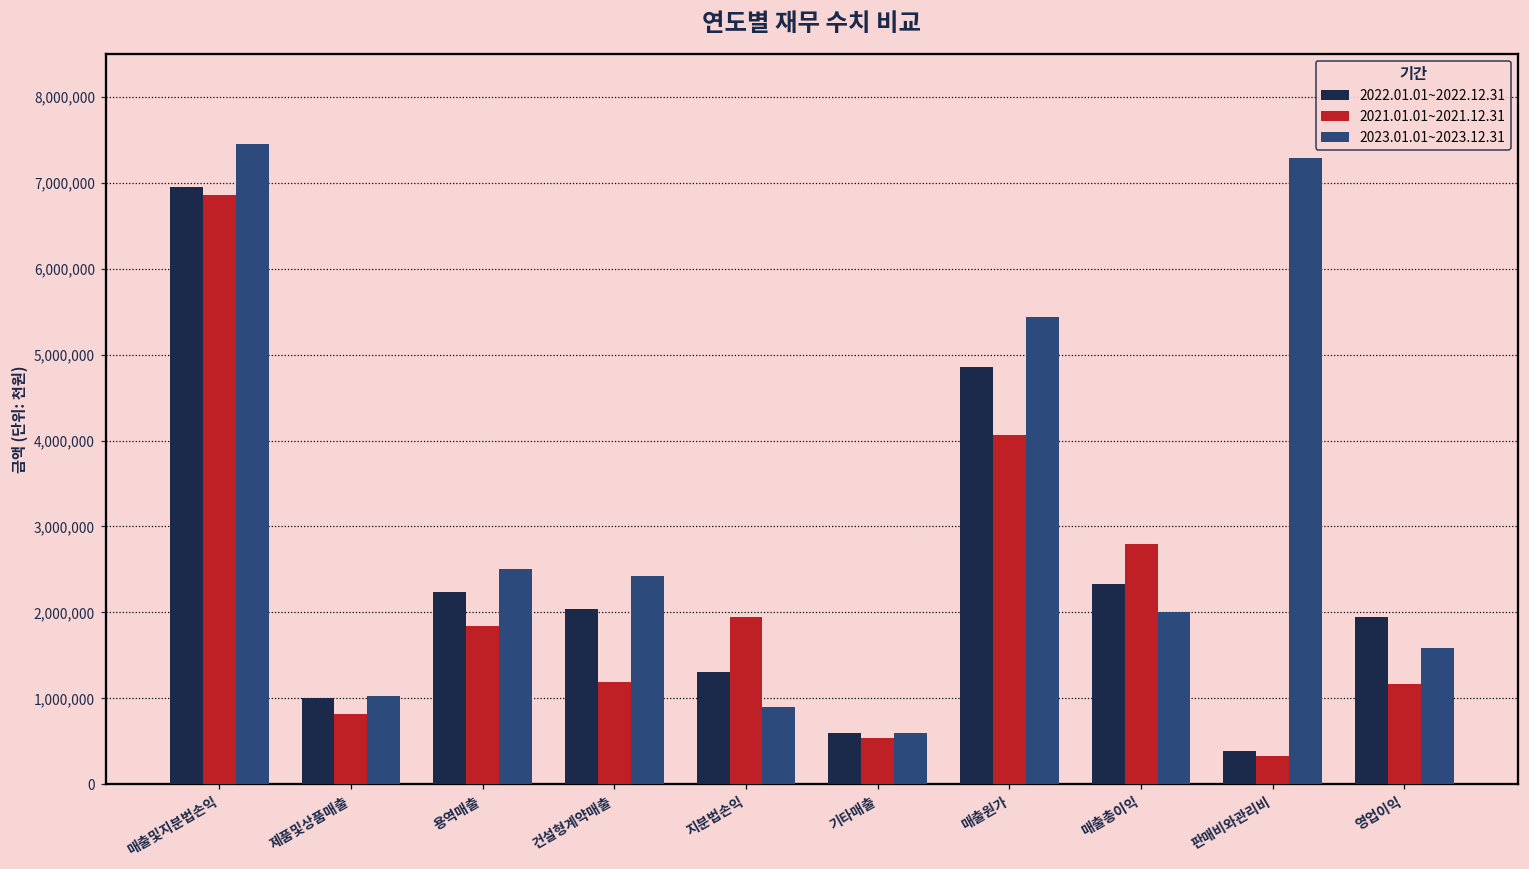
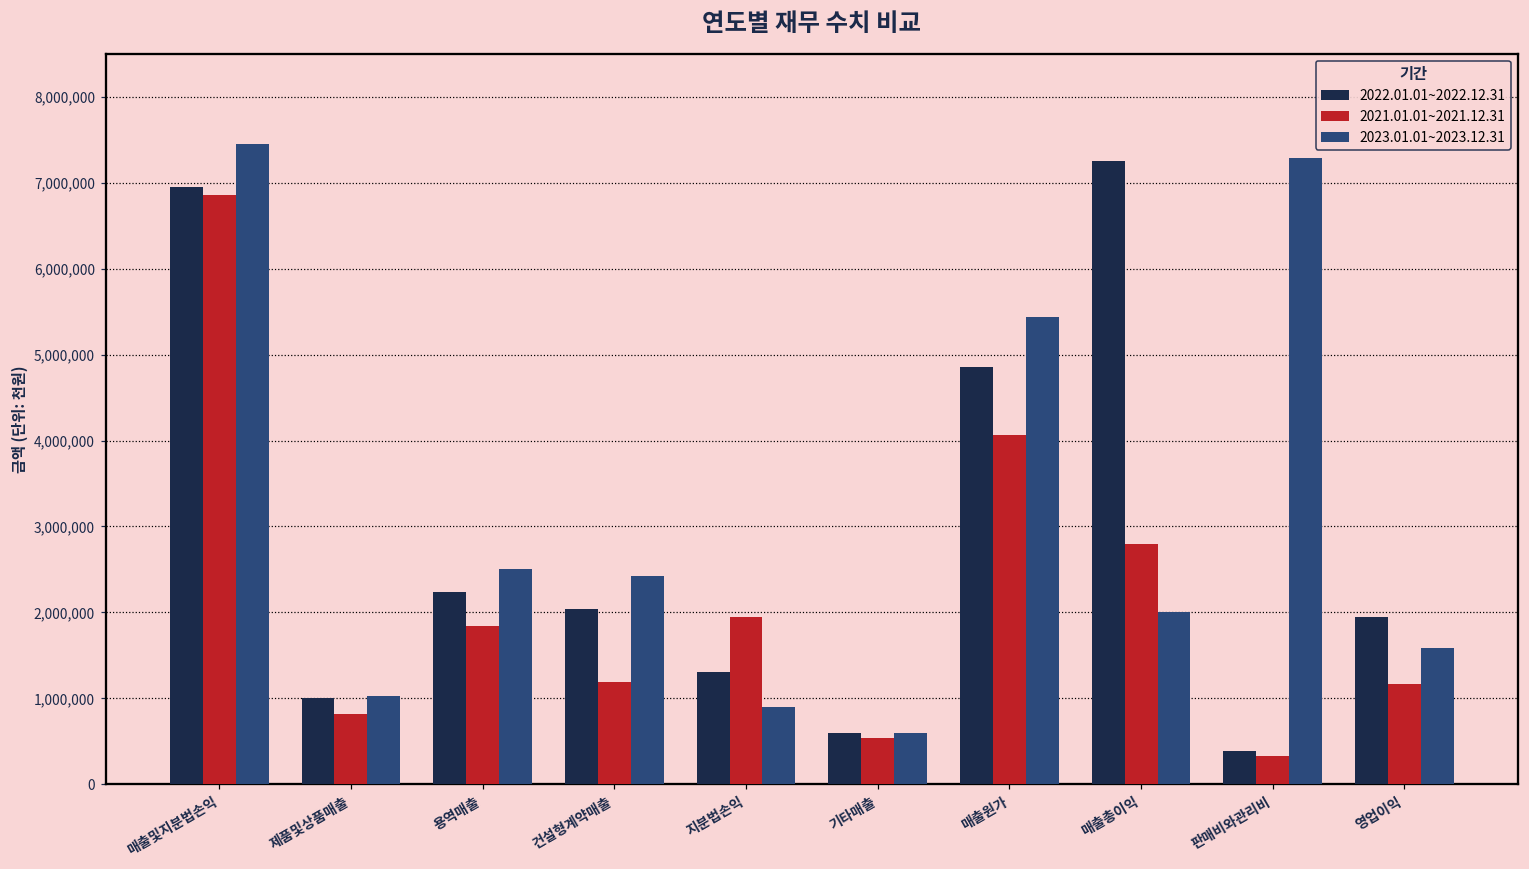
  {
    "2022.01.01~2022.12.31": {
      "매출및지분법손익": "7,000,000",
      "제품및상품매출": "1,000,000",
      "용역매출": "2,200,000",
      "건설형계약매출": "2,000,000",
      "지분법손익": "1,300,000",
      "기타매출": "600,000",
      "매출원가": "4,900,000",
-     "매출총이익": "2,300,000",
+     "매출총이익": "7,200,000",
      "판매비와관리비": "400,000",
      "영업이익": "1,900,000"
    },
    "2021.01.01~2021.12.31": {
      "매출및지분법손익": "6,900,000",
      "제품및상품매출": "800,000",
      "용역매출": "1,800,000",
      "건설형계약매출": "1,200,000",
      "지분법손익": "1,900,000",
      "기타매출": "500,000",
      "매출원가": "4,100,000",
      "매출총이익": "2,800,000",
      "판매비와관리비": "300,000",
      "영업이익": "1,200,000"
    },
    "2023.01.01~2023.12.31": {
      "매출및지분법손익": "7,400,000",
      "제품및상품매출": "1,000,000",
      "용역매출": "2,500,000",
      "건설형계약매출": "2,400,000",
      "지분법손익": "900,000",
      "기타매출": "600,000",
      "매출원가": "5,400,000",
      "매출총이익": "2,000,000",
      "판매비와관리비": "7,300,000",
      "영업이익": "1,600,000"
    }
  }
